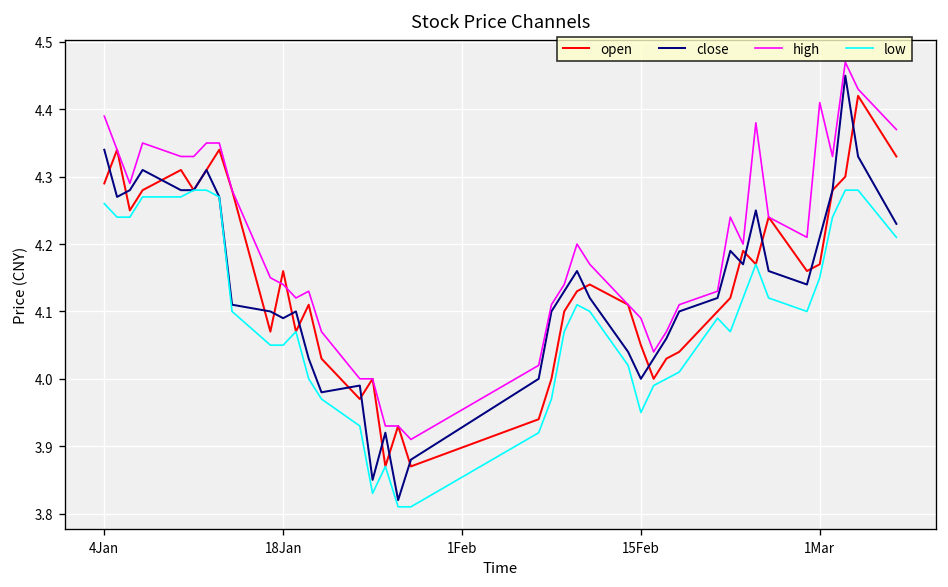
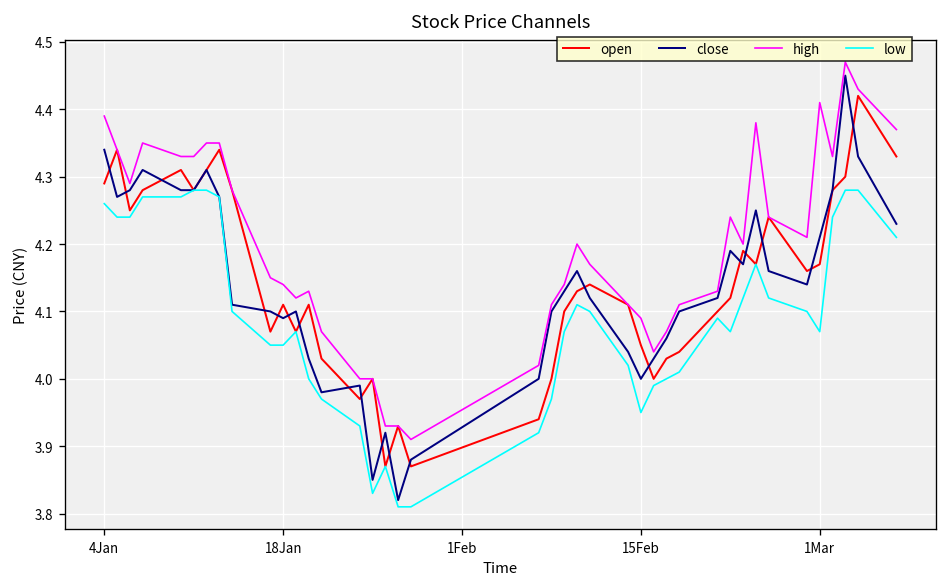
  {
    "open": {
      "4Jan": 4.29,
-     "18Jan": 4.16,
+     "18Jan": 4.11,
      "15Feb": 4.05,
      "1Mar": 4.17
    },
    "close": {
      "4Jan": 4.34,
      "18Jan": 4.09,
      "15Feb": 4.00,
      "1Mar": 4.21
    },
    "high": {
      "4Jan": 4.39,
      "18Jan": 4.14,
      "15Feb": 4.09,
      "1Mar": 4.41
    },
    "low": {
      "4Jan": 4.26,
      "18Jan": 4.05,
      "15Feb": 3.95,
-     "1Mar": 4.15
+     "1Mar": 4.07
    }
  }
